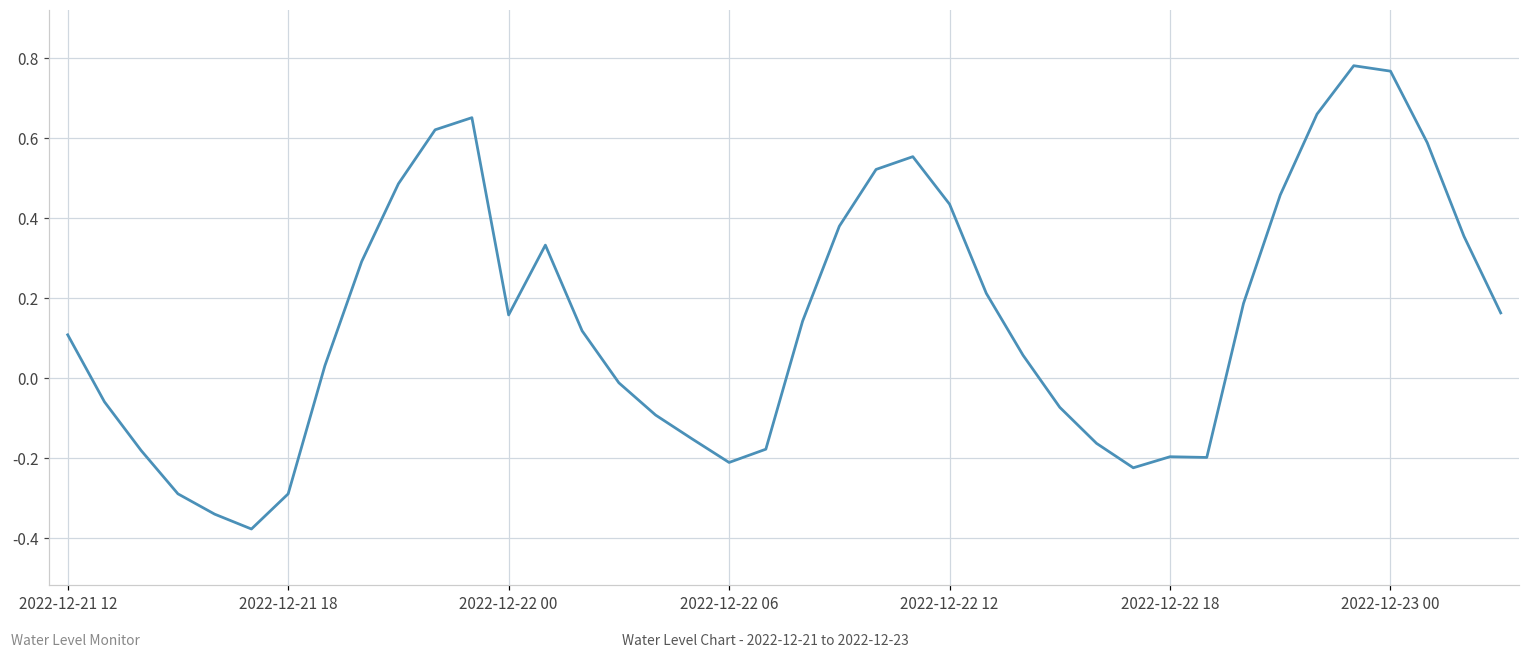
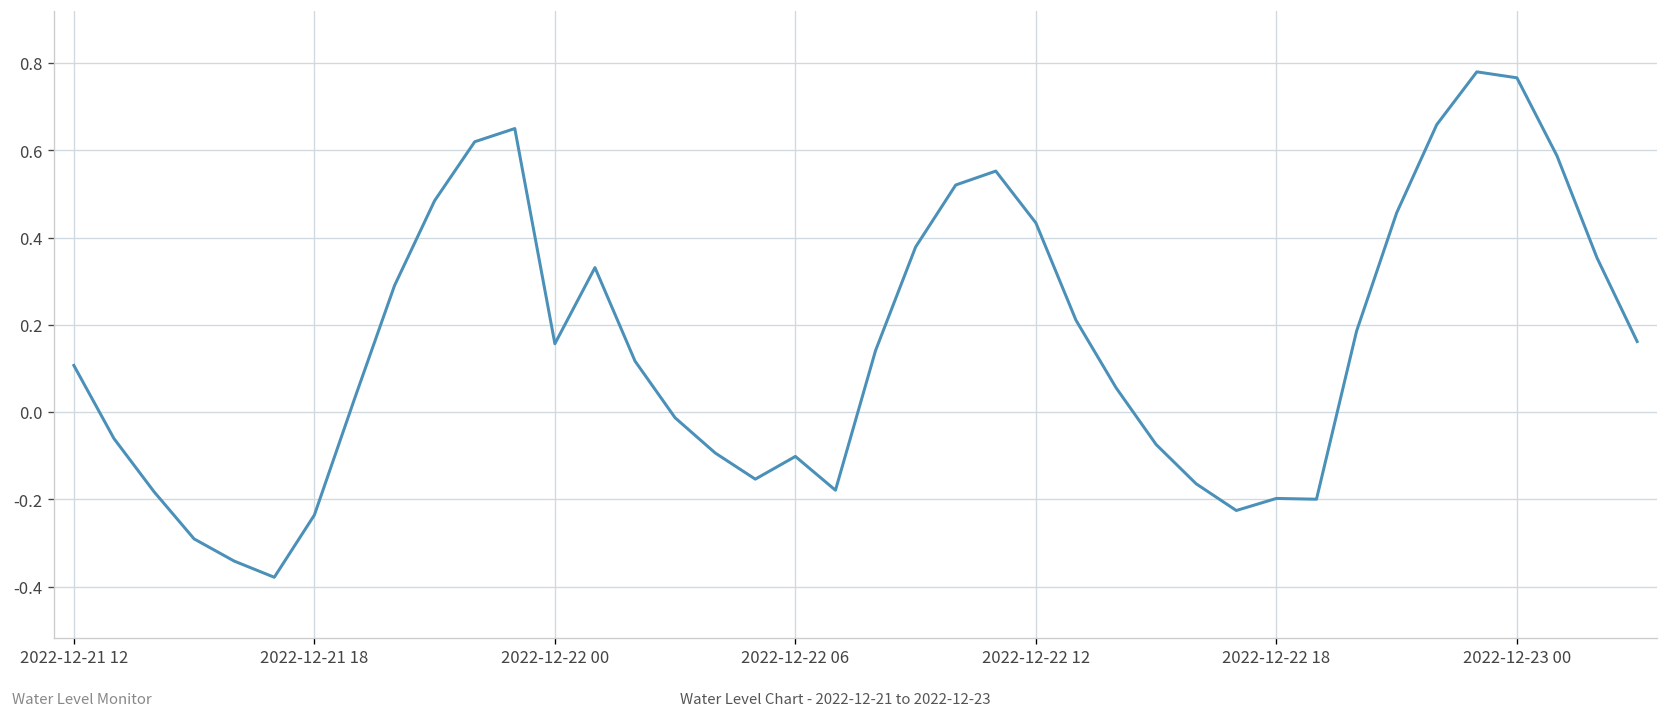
  {
    "2022-12-21 12": 0.11,
-   "2022-12-21 18": -0.29,
+   "2022-12-21 18": -0.24,
    "2022-12-22 00": 0.16,
-   "2022-12-22 06": -0.21,
+   "2022-12-22 06": -0.10,
    "2022-12-22 12": 0.43,
    "2022-12-22 18": -0.20,
    "2022-12-23 00": 0.77
  }
